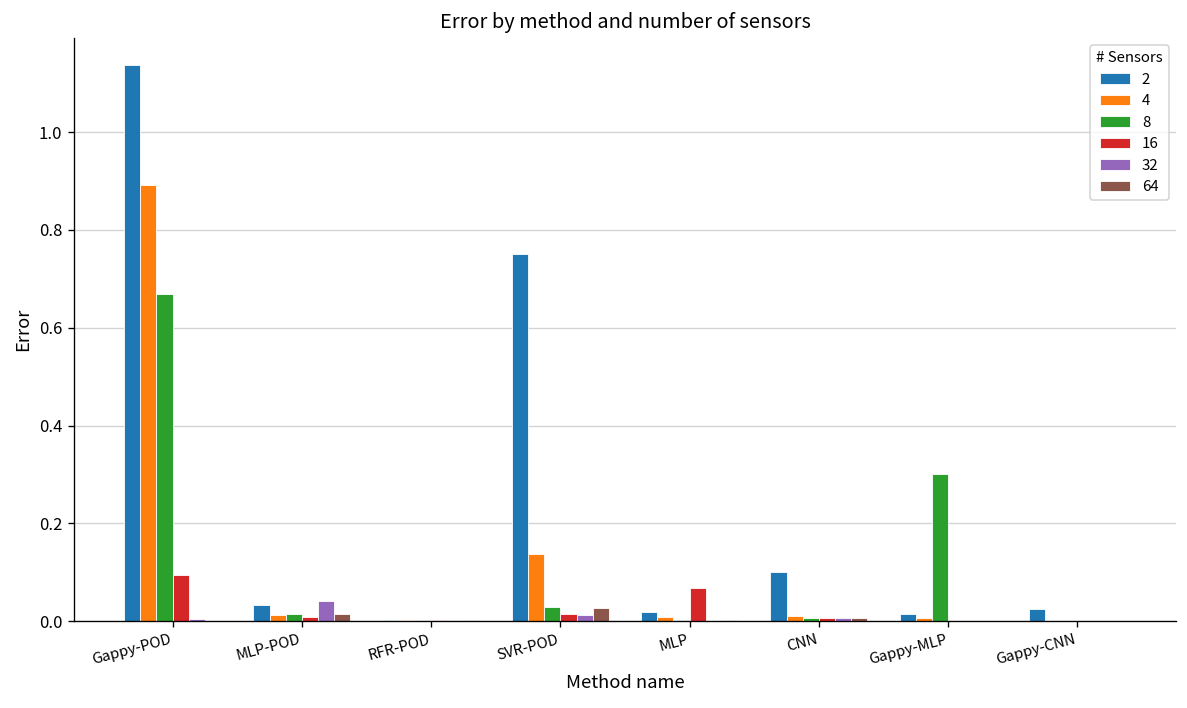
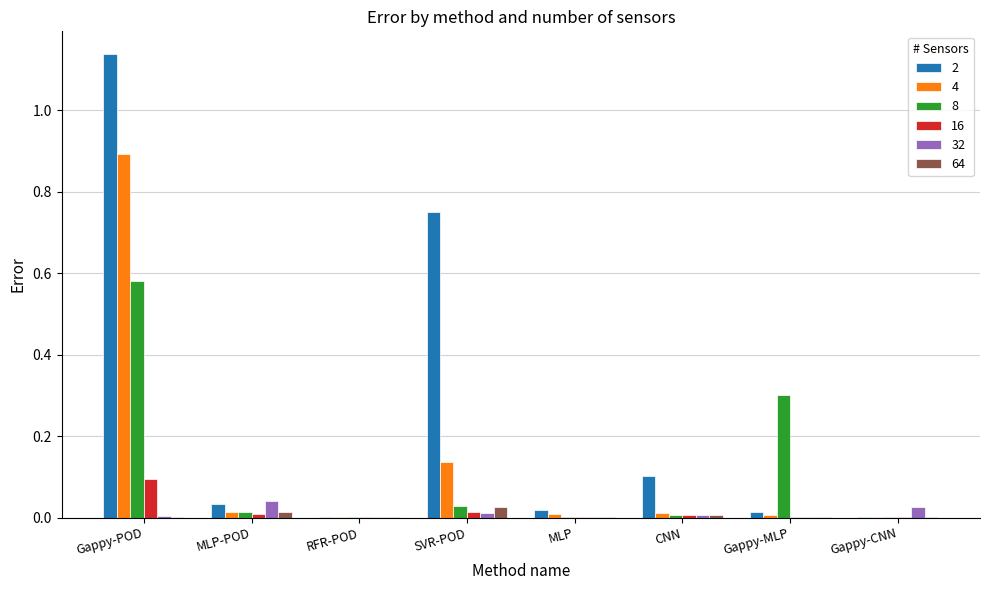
  {
    "2": {
      "Gappy-POD": 1.14,
      "MLP-POD": 0.03,
      "SVR-POD": 0.75,
      "MLP": 0.02,
      "CNN": 0.10,
      "Gappy-MLP": 0.01,
-     "Gappy-CNN": 0.03
+     "Gappy-CNN": 0.00
    },
    "4": {
      "Gappy-POD": 0.89,
      "MLP-POD": 0.01,
      "SVR-POD": 0.14,
      "MLP": 0.01,
      "CNN": 0.01
    },
    "8": {
-     "Gappy-POD": 0.67,
+     "Gappy-POD": 0.58,
      "MLP-POD": 0.01,
      "SVR-POD": 0.03,
      "Gappy-MLP": 0.30
    },
    "16": {
      "Gappy-POD": 0.09,
      "MLP-POD": 0.01,
      "SVR-POD": 0.01,
-     "MLP": 0.07,
+     "MLP": 0.00,
      "CNN": 0.01
    },
    "32": {
      "MLP-POD": 0.04,
      "SVR-POD": 0.01,
      "CNN": 0.01,
-     "Gappy-CNN": 0.00
+     "Gappy-CNN": 0.03
    },
    "64": {
      "MLP-POD": 0.01,
      "SVR-POD": 0.03
    }
  }
